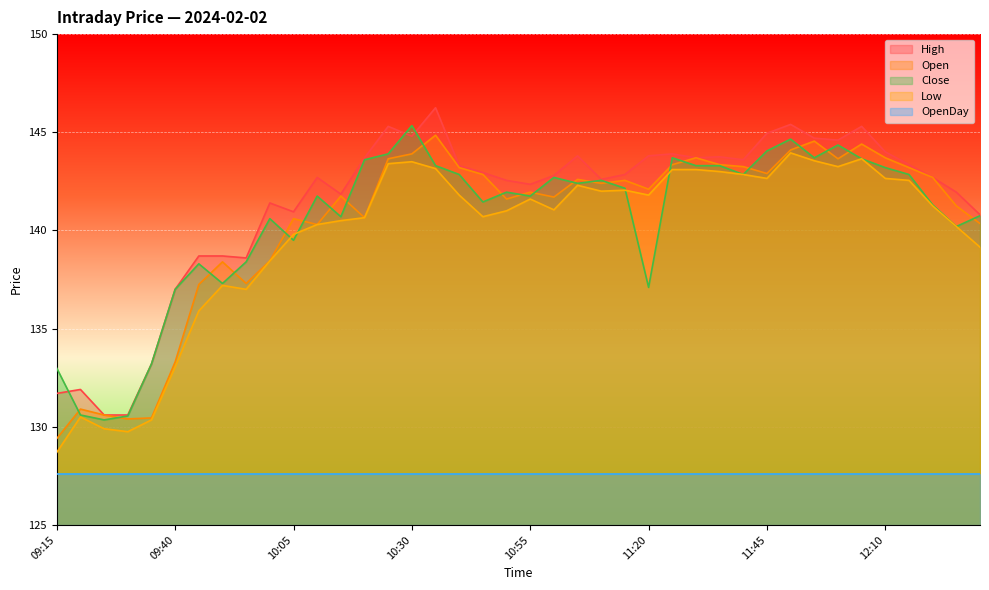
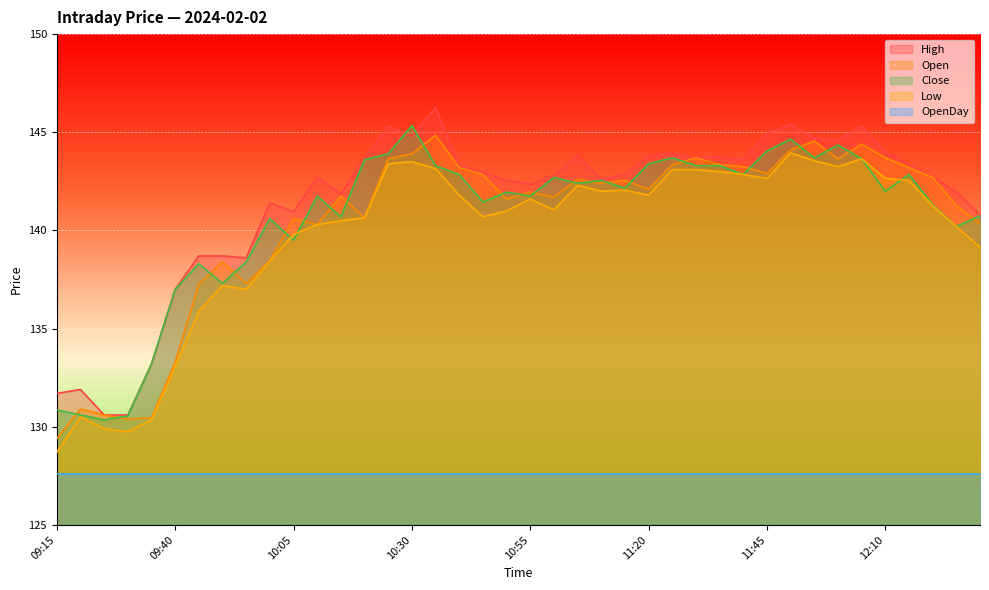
  {
    "Close": {
-     "09:15": 133.0,
+     "09:15": 130.9,
      "10:05": 139.5,
      "10:30": 145.3,
      "10:55": 141.8,
-     "11:20": 137.1,
+     "11:20": 143.4,
      "11:45": 144.1,
-     "12:10": 143.2
+     "12:10": 142.0
    },
    "OpenDay": {
      "09:15": 127.6,
      "09:40": 127.6,
      "10:05": 127.6,
      "10:30": 127.6,
      "10:55": 127.6,
      "11:20": 127.6,
      "11:45": 127.6,
      "12:10": 127.6
    }
  }
